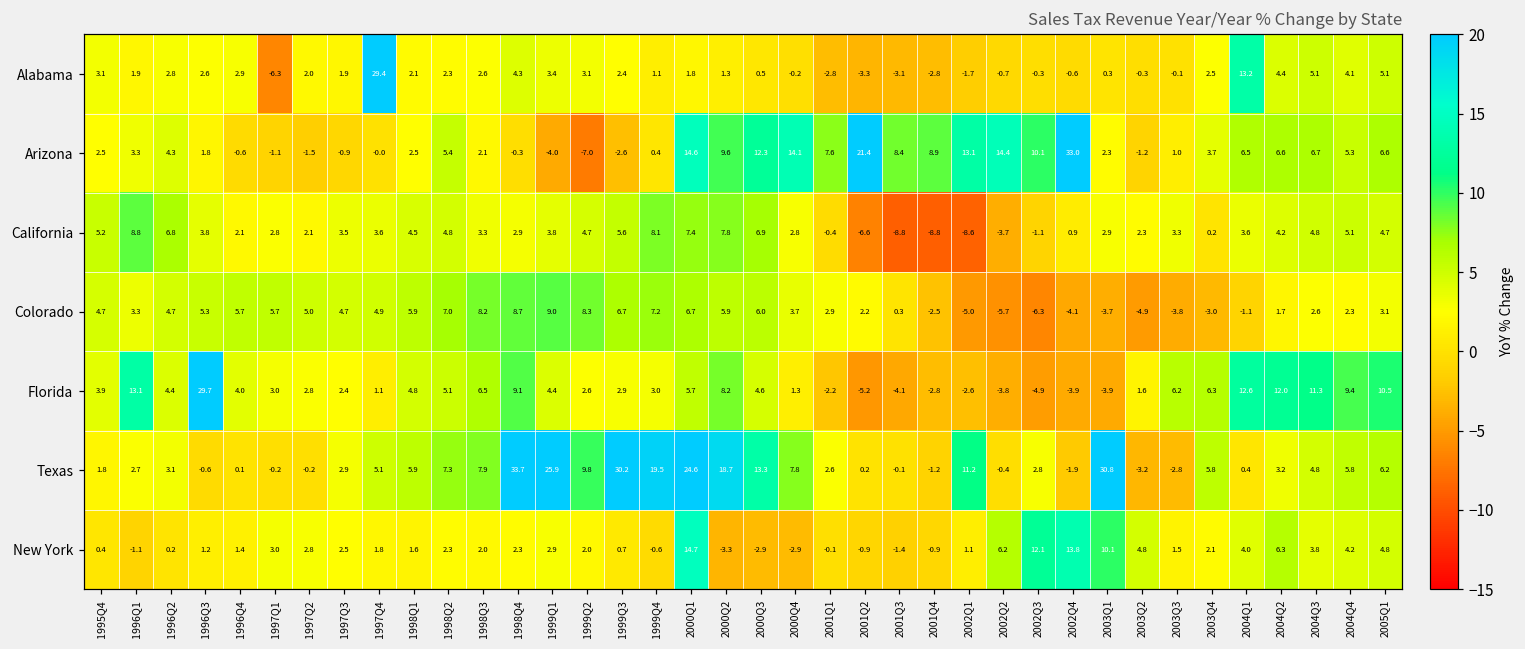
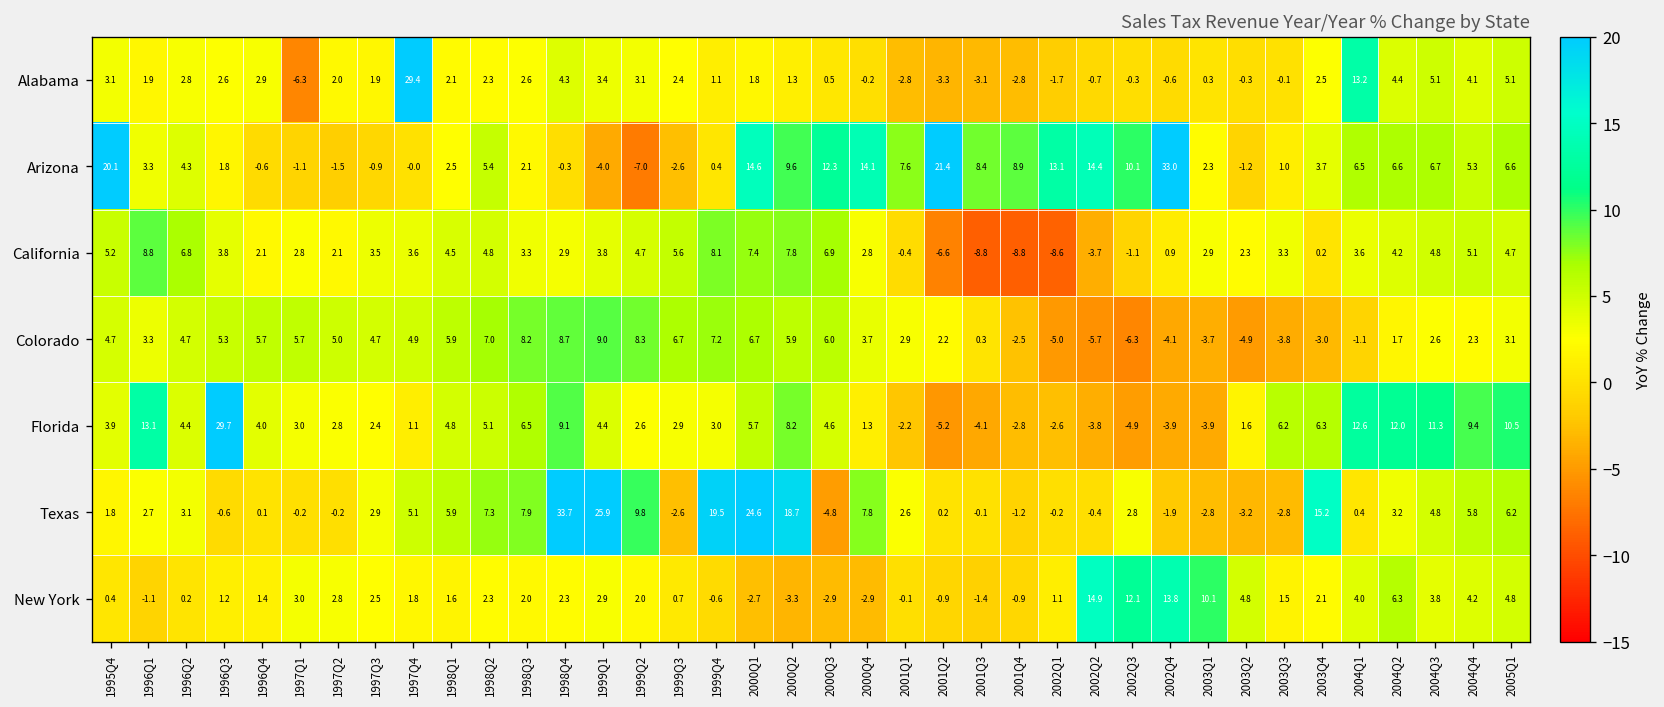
  {
    "Arizona": {
-     "1995Q4": 2.5,
+     "1995Q4": 20.1,
      "1996Q1": 3.3,
      "1996Q2": 4.3,
      "1996Q3": 1.8,
      "1996Q4": -0.6,
      "1997Q1": -1.1,
      "1997Q2": -1.5,
      "1997Q3": -0.9,
      "1997Q4": -0.0,
      "1998Q1": 2.5,
      "1998Q2": 5.4,
      "1998Q3": 2.1,
      "1998Q4": -0.3,
      "1999Q1": -4.0,
      "1999Q2": -7.0,
      "1999Q3": -2.6,
      "1999Q4": 0.4,
      "2000Q1": 14.6,
      "2000Q2": 9.6,
      "2000Q3": 12.3,
      "2000Q4": 14.1,
      "2001Q1": 7.6,
      "2001Q2": 21.4,
      "2001Q3": 8.4,
      "2001Q4": 8.9,
      "2002Q1": 13.1,
      "2002Q2": 14.4,
      "2002Q3": 10.1,
      "2002Q4": 33.0,
      "2003Q1": 2.3,
      "2003Q2": -1.2,
      "2003Q3": 1.0,
      "2003Q4": 3.7,
      "2004Q1": 6.5,
      "2004Q2": 6.6,
      "2004Q3": 6.7,
      "2004Q4": 5.3,
      "2005Q1": 6.6
    },
    "Texas": {
      "1995Q4": 1.8,
      "1996Q1": 2.7,
      "1996Q2": 3.1,
      "1996Q3": -0.6,
      "1996Q4": 0.1,
      "1997Q1": -0.2,
      "1997Q2": -0.2,
      "1997Q3": 2.9,
      "1997Q4": 5.1,
      "1998Q1": 5.9,
      "1998Q2": 7.3,
      "1998Q3": 7.9,
      "1998Q4": 33.7,
      "1999Q1": 25.9,
      "1999Q2": 9.8,
-     "1999Q3": 30.2,
+     "1999Q3": -2.6,
      "1999Q4": 19.5,
      "2000Q1": 24.6,
      "2000Q2": 18.7,
-     "2000Q3": 13.3,
+     "2000Q3": -4.8,
      "2000Q4": 7.8,
      "2001Q1": 2.6,
      "2001Q2": 0.2,
      "2001Q3": -0.1,
      "2001Q4": -1.2,
-     "2002Q1": 11.2,
+     "2002Q1": -0.2,
      "2002Q2": -0.4,
      "2002Q3": 2.8,
      "2002Q4": -1.9,
-     "2003Q1": 30.8,
+     "2003Q1": -2.8,
      "2003Q2": -3.2,
      "2003Q3": -2.8,
-     "2003Q4": 5.8,
+     "2003Q4": 15.2,
      "2004Q1": 0.4,
      "2004Q2": 3.2,
      "2004Q3": 4.8,
      "2004Q4": 5.8,
      "2005Q1": 6.2
    },
    "New York": {
      "1995Q4": 0.4,
      "1996Q1": -1.1,
      "1996Q2": 0.2,
      "1996Q3": 1.2,
      "1996Q4": 1.4,
      "1997Q1": 3.0,
      "1997Q2": 2.8,
      "1997Q3": 2.5,
      "1997Q4": 1.8,
      "1998Q1": 1.6,
      "1998Q2": 2.3,
      "1998Q3": 2.0,
      "1998Q4": 2.3,
      "1999Q1": 2.9,
      "1999Q2": 2.0,
      "1999Q3": 0.7,
      "1999Q4": -0.6,
-     "2000Q1": 14.7,
+     "2000Q1": -2.7,
      "2000Q2": -3.3,
      "2000Q3": -2.9,
      "2000Q4": -2.9,
      "2001Q1": -0.1,
      "2001Q2": -0.9,
      "2001Q3": -1.4,
      "2001Q4": -0.9,
      "2002Q1": 1.1,
-     "2002Q2": 6.2,
+     "2002Q2": 14.9,
      "2002Q3": 12.1,
      "2002Q4": 13.8,
      "2003Q1": 10.1,
      "2003Q2": 4.8,
      "2003Q3": 1.5,
      "2003Q4": 2.1,
      "2004Q1": 4.0,
      "2004Q2": 6.3,
      "2004Q3": 3.8,
      "2004Q4": 4.2,
      "2005Q1": 4.8
    }
  }
